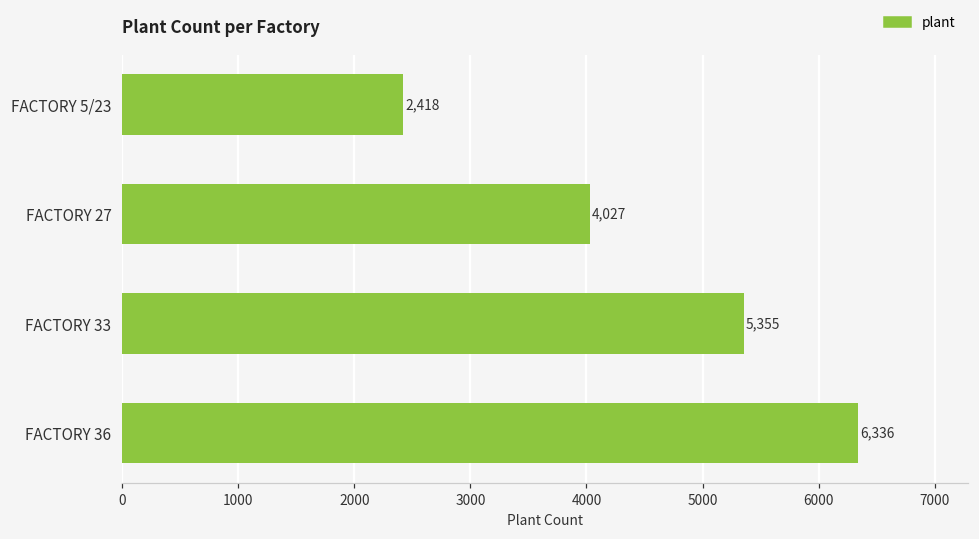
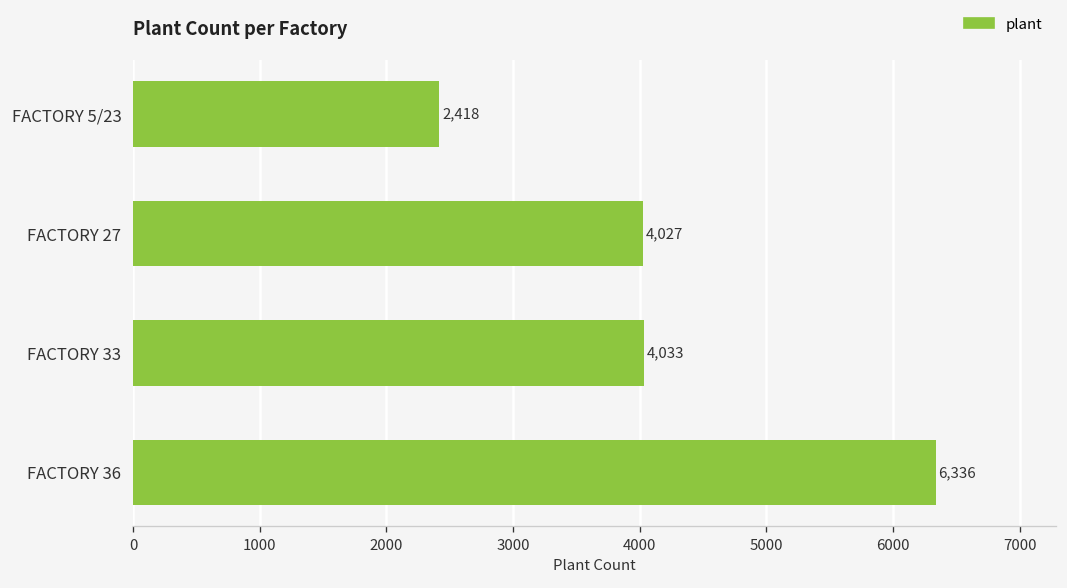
  {
    "FACTORY 5/23": "2,418",
    "FACTORY 27": "4,027",
-   "FACTORY 33": "5,355",
+   "FACTORY 33": "4,033",
    "FACTORY 36": "6,336"
  }
